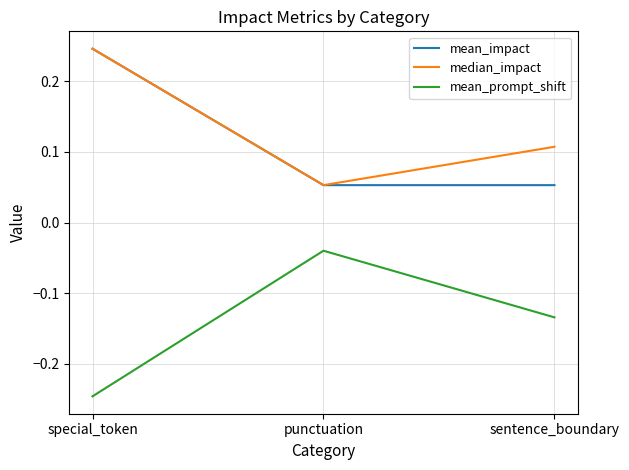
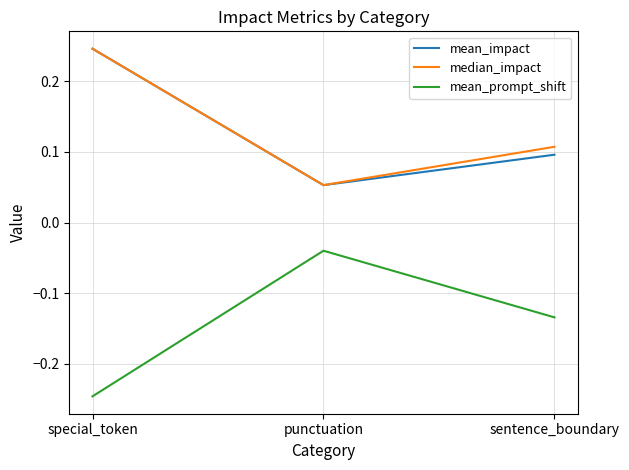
  {
    "mean_impact": {
-     "sentence_boundary": 0.05
+     "sentence_boundary": 0.10
    },
    "median_impact": {
      "sentence_boundary": 0.11
    },
    "mean_prompt_shift": {
      "special_token": -0.25,
      "punctuation": -0.04,
      "sentence_boundary": -0.13
    }
  }
